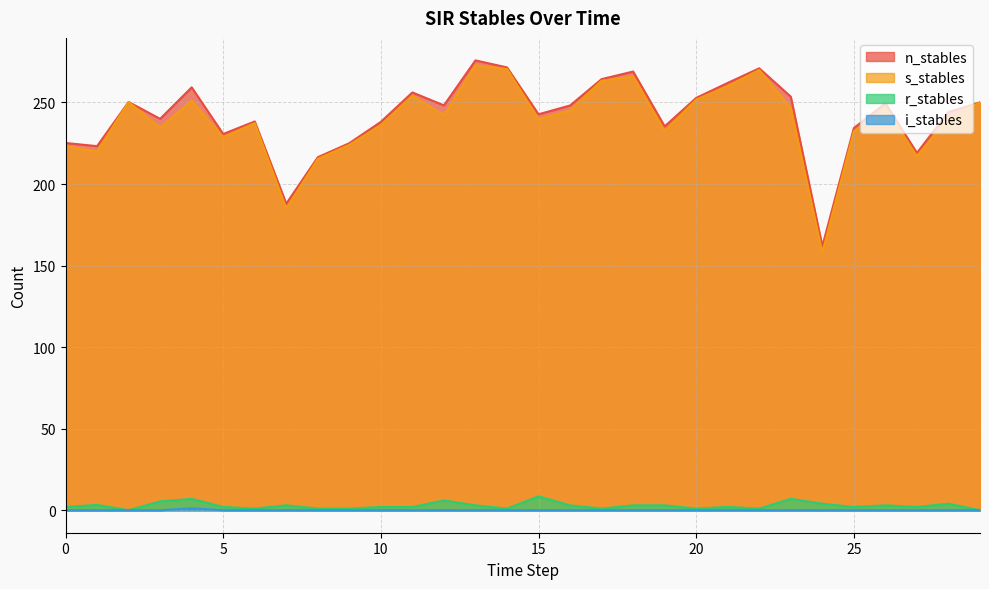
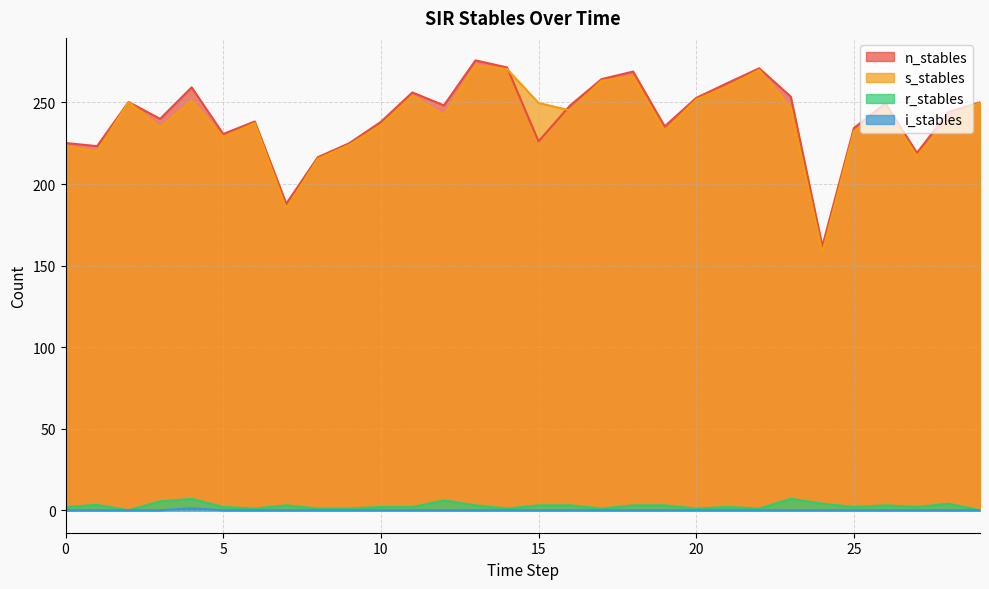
  {
    "n_stables": {
      "0": 225,
      "5": 231,
      "10": 238,
-     "15": 243,
+     "15": 226,
      "25": 234
    },
    "s_stables": {
      "0": 223,
      "5": 229,
      "10": 236,
-     "15": 240,
+     "15": 250,
      "25": 232
    },
    "r_stables": {
      "0": 2,
      "5": 2,
      "10": 2,
-     "15": 9,
+     "15": 3,
      "25": 2
    },
    "i_stables": {
      "0": 0,
      "5": 0,
      "10": 0,
      "15": 0,
      "25": 0
    }
  }
